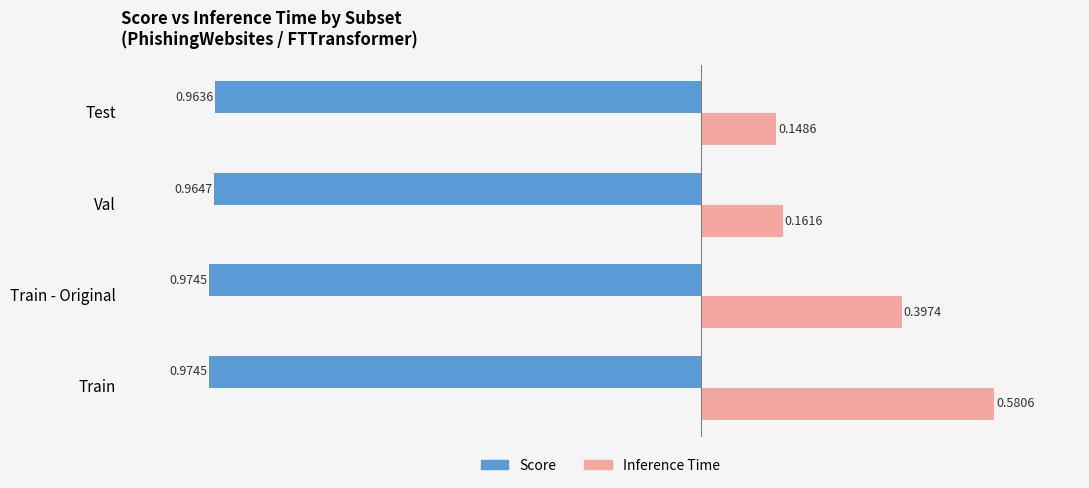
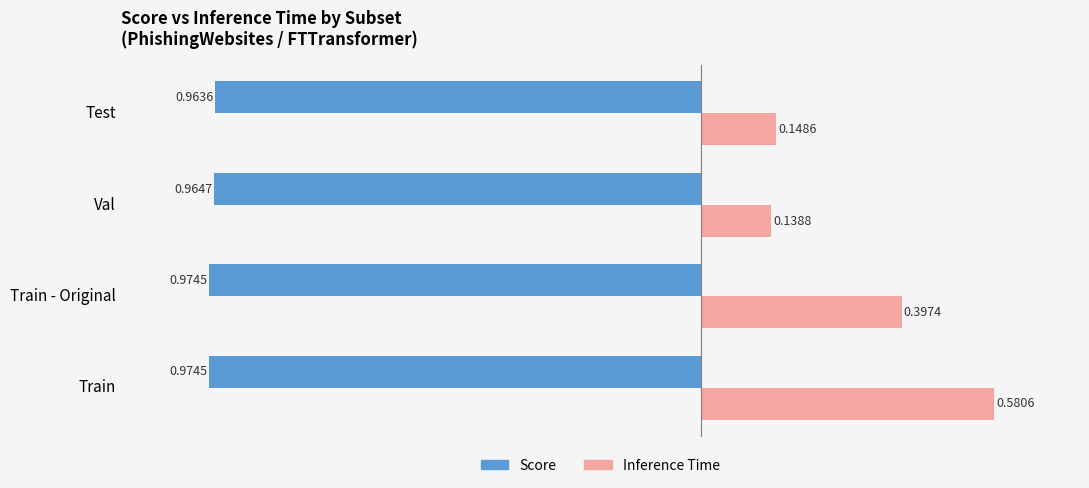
  {
    "Inference Time": {
      "Test": 0.1486,
-     "Val": 0.1616,
+     "Val": 0.1388,
      "Train - Original": 0.3974,
      "Train": 0.5806
    }
  }
